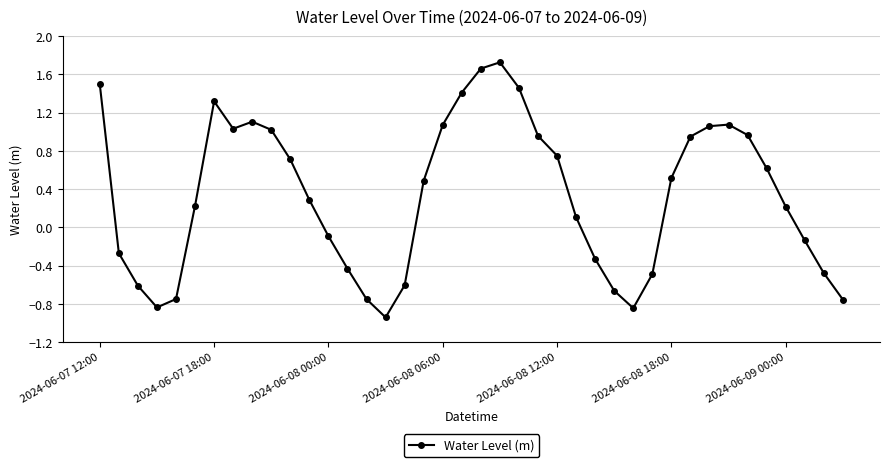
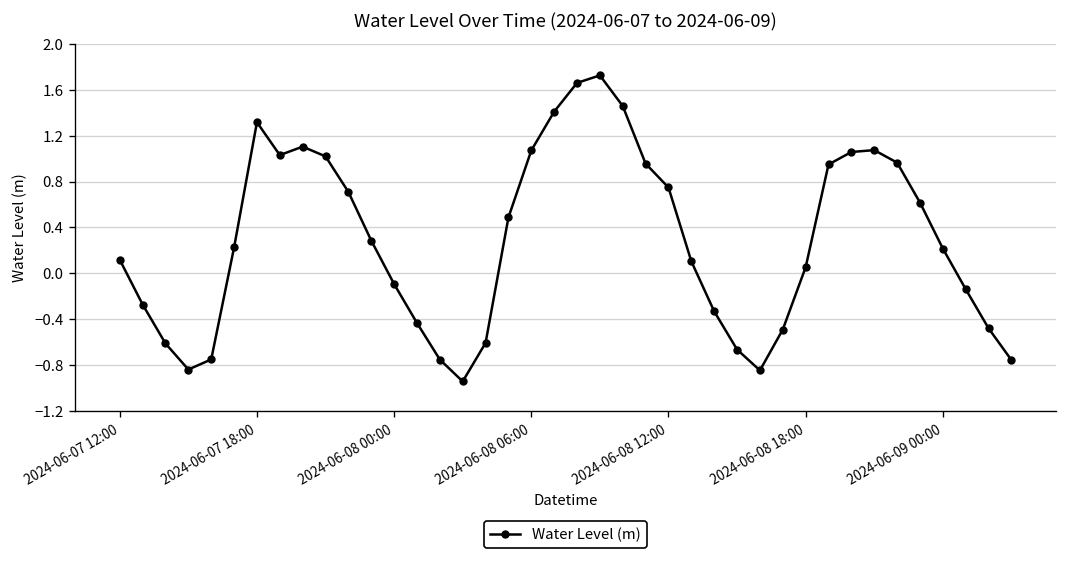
  {
-   "2024-06-07 12:00": 1.5,
+   "2024-06-07 12:00": 0.1,
    "2024-06-07 18:00": 1.3,
    "2024-06-08 00:00": -0.1,
    "2024-06-08 06:00": 1.1,
    "2024-06-08 12:00": 0.7,
-   "2024-06-08 18:00": 0.5,
+   "2024-06-08 18:00": 0.1,
    "2024-06-09 00:00": 0.2
  }
